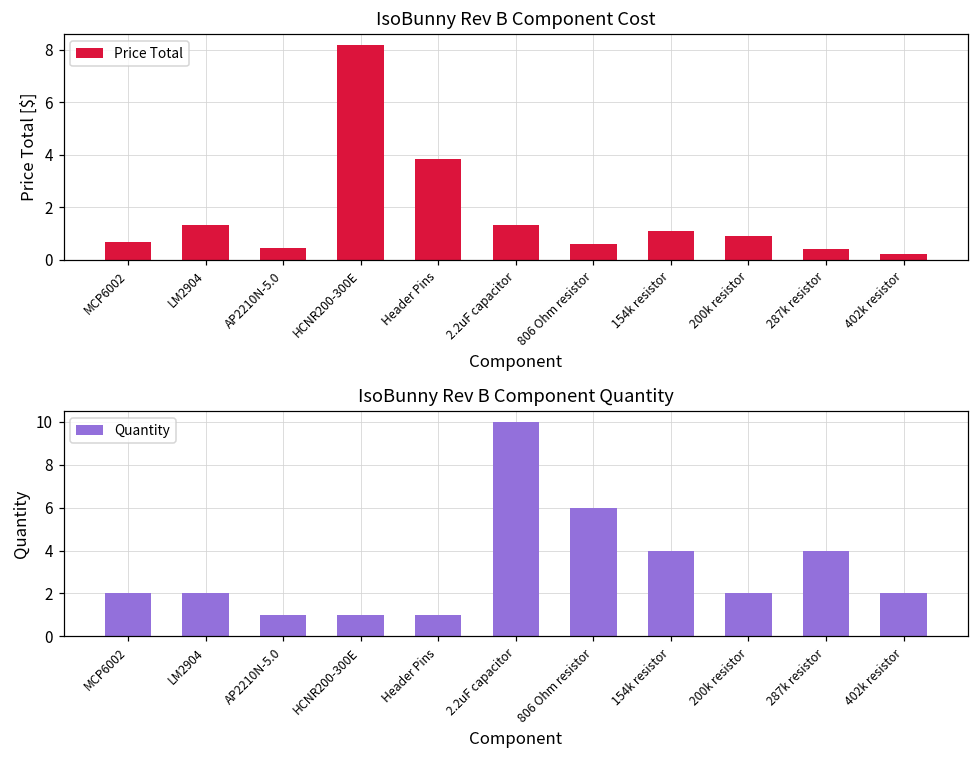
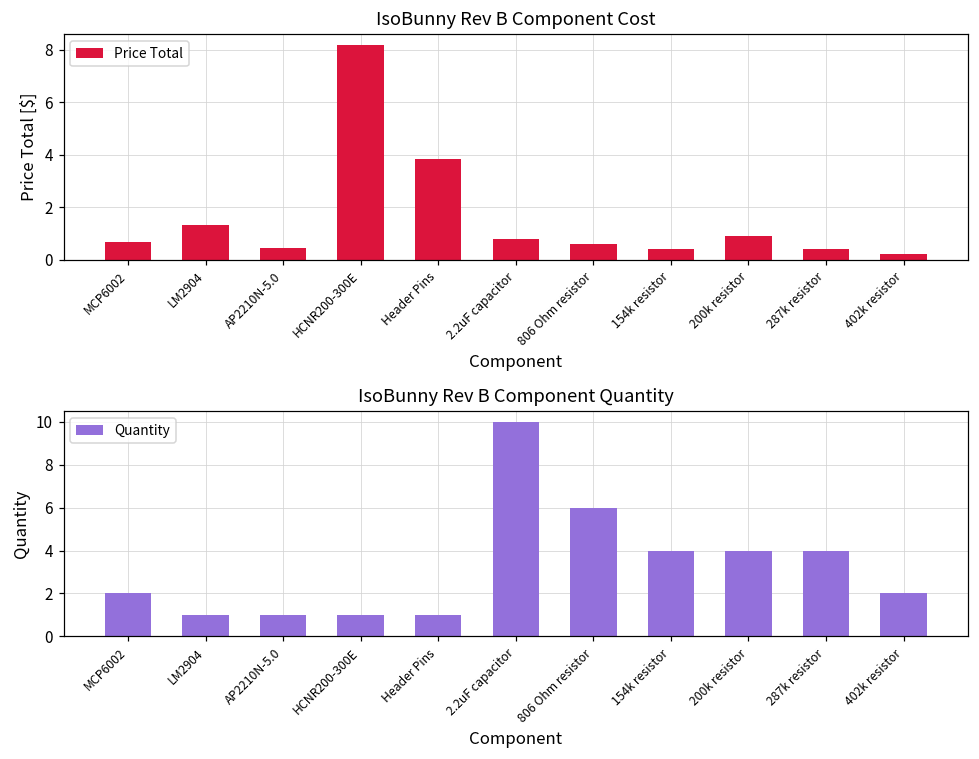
  {
    "IsoBunny Rev B Component Cost": {
      "MCP6002": 0.7,
      "LM2904": 1.3,
      "AP2210N-5.0": 0.4,
      "HCNR200-300E": 8.2,
      "Header Pins": 3.8,
-     "2.2uF capacitor": 1.3,
+     "2.2uF capacitor": 0.8,
      "806 Ohm resistor": 0.6,
-     "154k resistor": 1.1,
+     "154k resistor": 0.4,
      "200k resistor": 0.9,
      "287k resistor": 0.4,
      "402k resistor": 0.2
    },
    "IsoBunny Rev B Component Quantity": {
      "MCP6002": 2,
-     "LM2904": 2,
+     "LM2904": 1,
      "AP2210N-5.0": 1,
      "HCNR200-300E": 1,
      "Header Pins": 1,
      "2.2uF capacitor": 10,
      "806 Ohm resistor": 6,
      "154k resistor": 4,
-     "200k resistor": 2,
+     "200k resistor": 4,
      "287k resistor": 4,
      "402k resistor": 2
    }
  }
